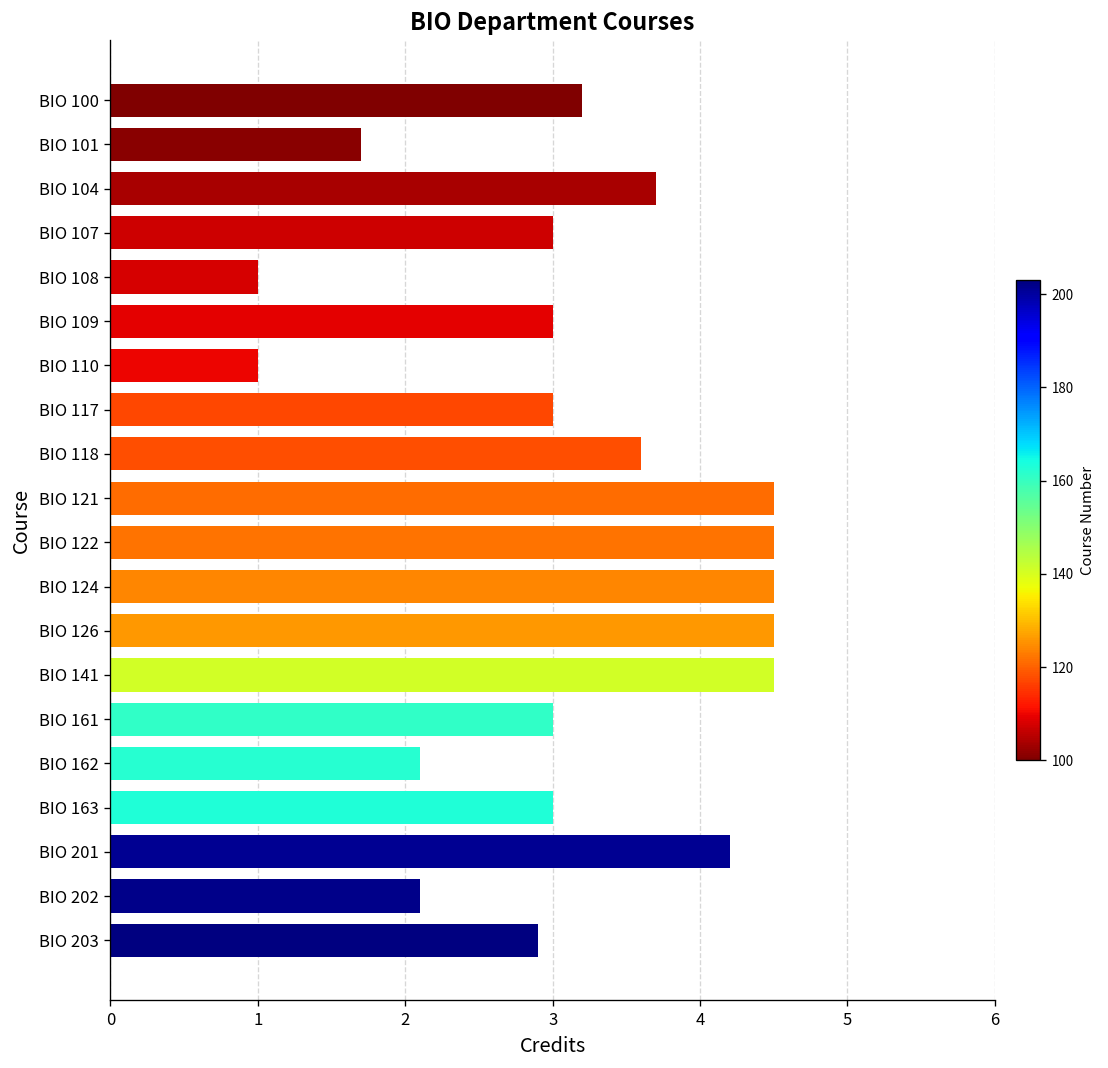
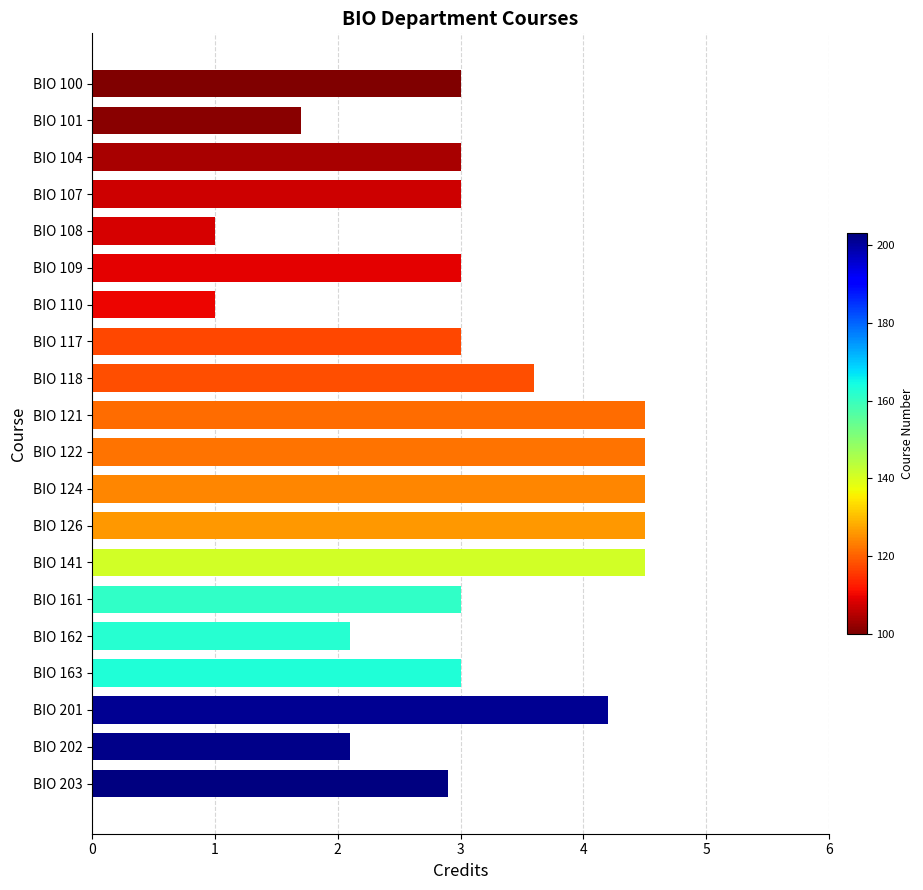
  {
-   "BIO 100": 3.2,
+   "BIO 100": 3.0,
    "BIO 101": 1.7,
-   "BIO 104": 3.7,
+   "BIO 104": 3.0,
    "BIO 107": 3.0,
    "BIO 108": 1.0,
    "BIO 109": 3.0,
    "BIO 110": 1.0,
    "BIO 117": 3.0,
    "BIO 118": 3.6,
    "BIO 121": 4.5,
    "BIO 122": 4.5,
    "BIO 124": 4.5,
    "BIO 126": 4.5,
    "BIO 141": 4.5,
    "BIO 161": 3.0,
    "BIO 162": 2.1,
    "BIO 163": 3.0,
    "BIO 201": 4.2,
    "BIO 202": 2.1,
    "BIO 203": 2.9
  }
